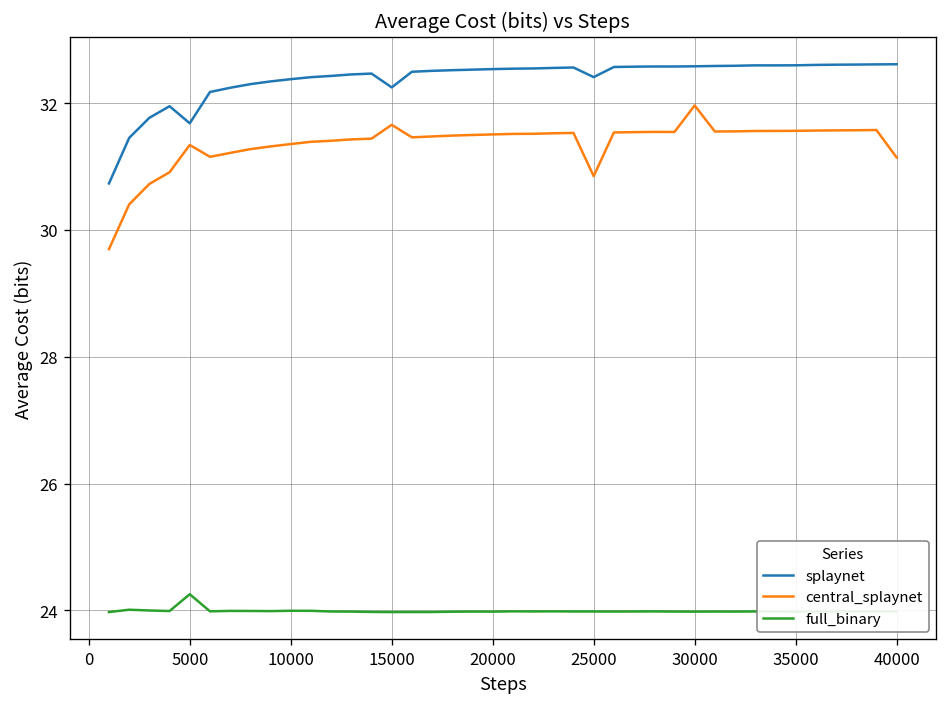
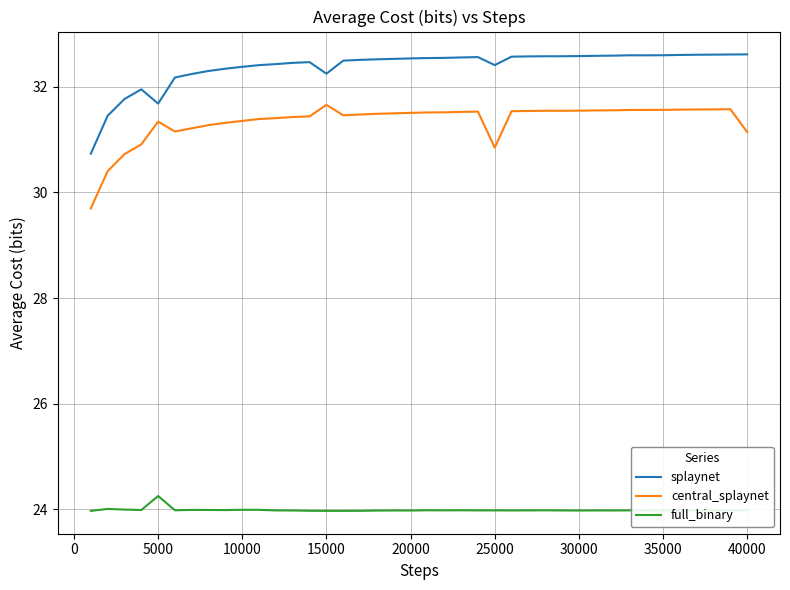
  {
    "splaynet": {
      "5000": 31.7,
      "10000": 32.4,
      "15000": 32.2,
      "20000": 32.5,
      "25000": 32.4,
      "30000": 32.6,
      "35000": 32.6,
      "40000": 32.6
    },
    "central_splaynet": {
      "5000": 31.3,
      "10000": 31.4,
      "15000": 31.7,
      "20000": 31.5,
      "25000": 30.8,
-     "30000": 32.0,
+     "30000": 31.5,
      "35000": 31.6,
      "40000": 31.1
    },
    "full_binary": {
      "5000": 24.3,
      "10000": 24.0,
      "15000": 24.0,
      "20000": 24.0,
      "25000": 24.0,
      "30000": 24.0
    }
  }
